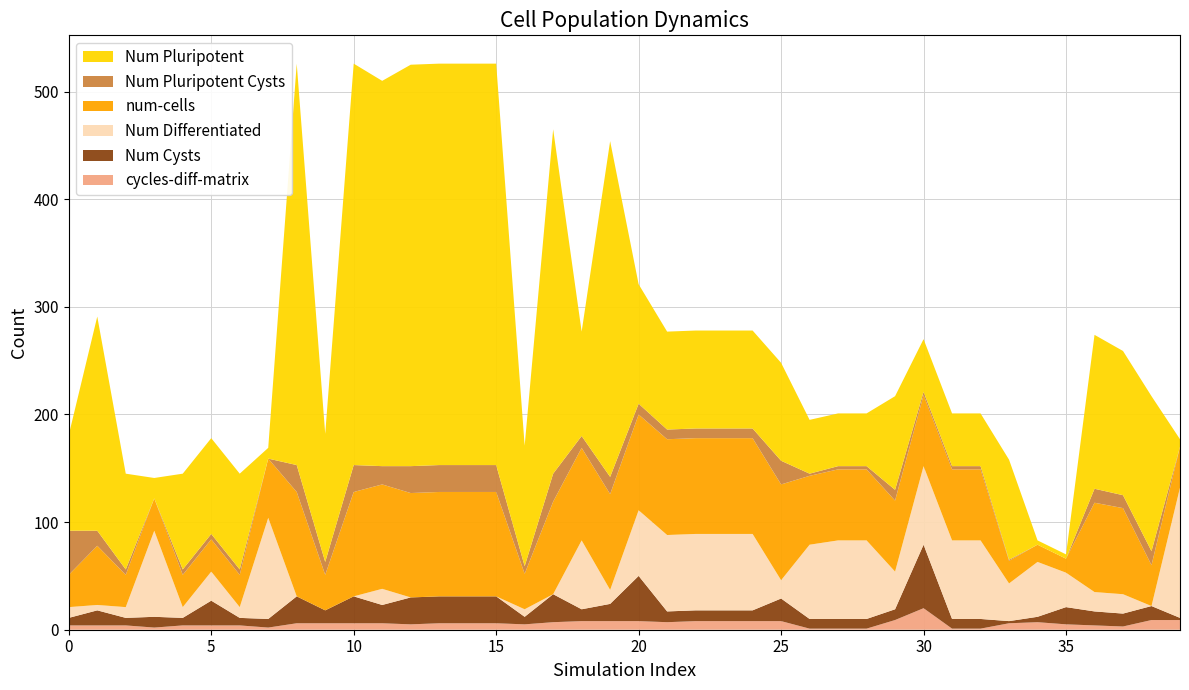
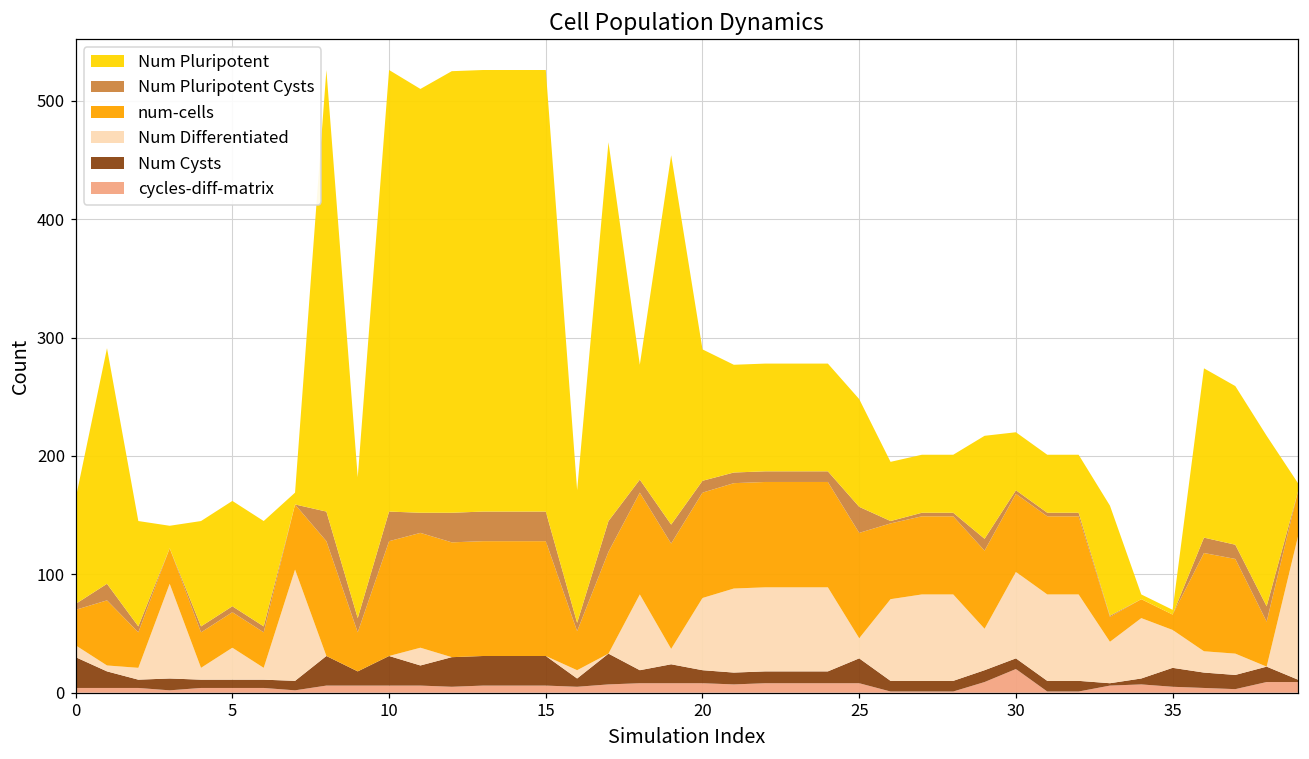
  {
    "cycles-diff-matrix": {
      "0": 4,
      "5": 4,
      "10": 6,
      "15": 6,
      "20": 8,
      "25": 8,
      "30": 20,
      "35": 5
    },
    "Num Cysts": {
-     "0": 7,
-     "5": 23,
-     "20": 42,
+     "0": 26,
+     "5": 7,
+     "20": 11,
      "25": 21,
-     "30": 59,
+     "30": 9,
      "35": 16
    },
    "Num Differentiated": {
      "0": 10,
      "5": 27,
      "20": 61,
      "25": 17,
      "30": 73,
      "35": 32
    },
    "Num Pluripotent Cysts": {
-     "0": 41,
+     "0": 5,
      "5": 5,
      "10": 25,
      "15": 25,
      "20": 10,
      "25": 22,
      "30": 3
    }
  }
